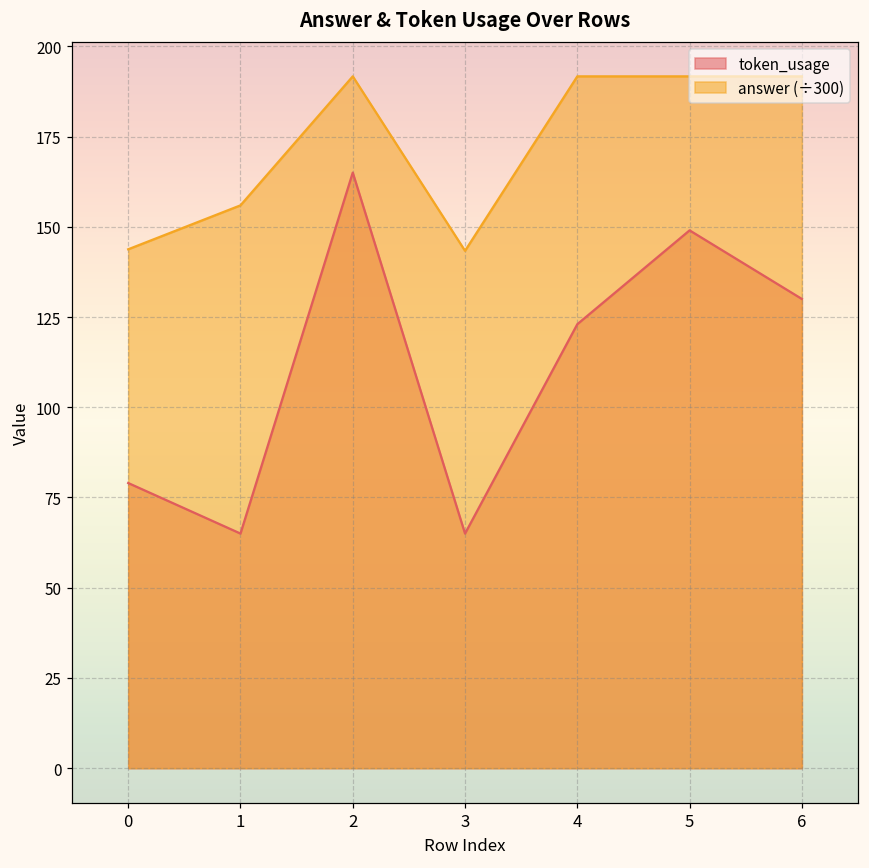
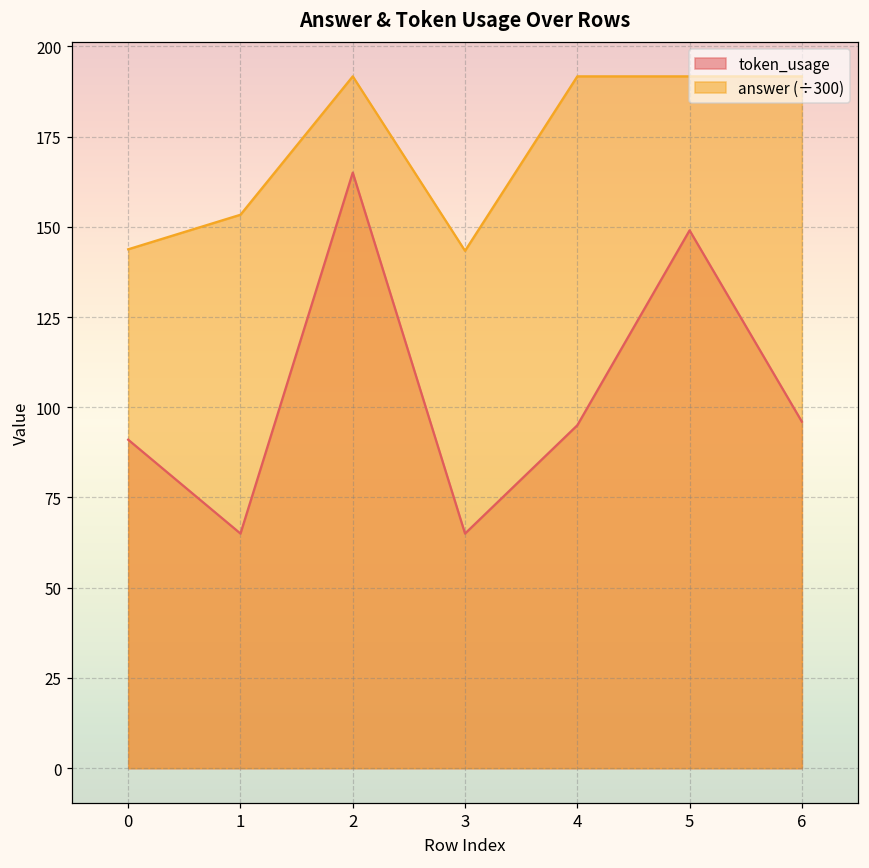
  {
    "token_usage": {
-     "0": 79,
+     "0": 91,
      "1": 65,
      "2": 165,
      "3": 65,
-     "4": 123,
+     "4": 95,
      "5": 149,
-     "6": 130
+     "6": 96
    },
    "answer (÷300)": {
      "0": 144,
-     "1": 156,
+     "1": 153,
      "2": 192,
      "3": 143,
      "4": 192
    }
  }
